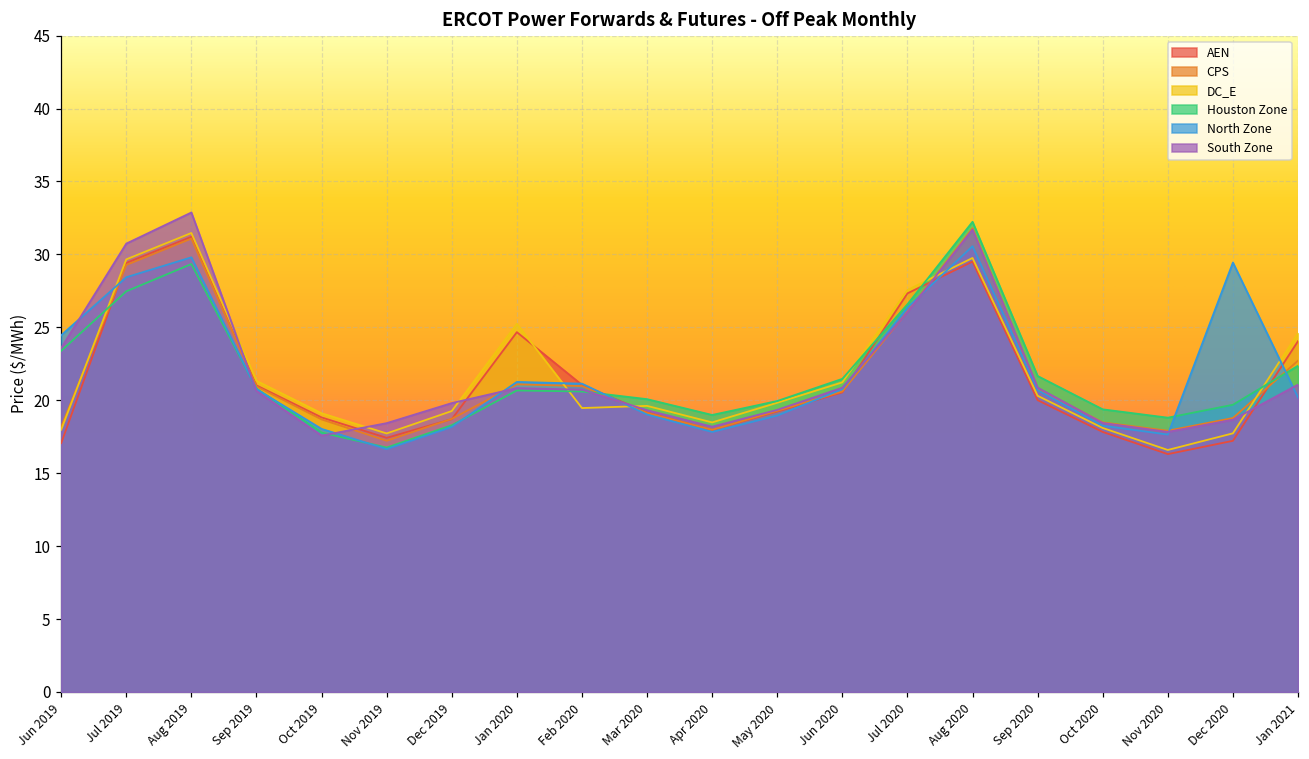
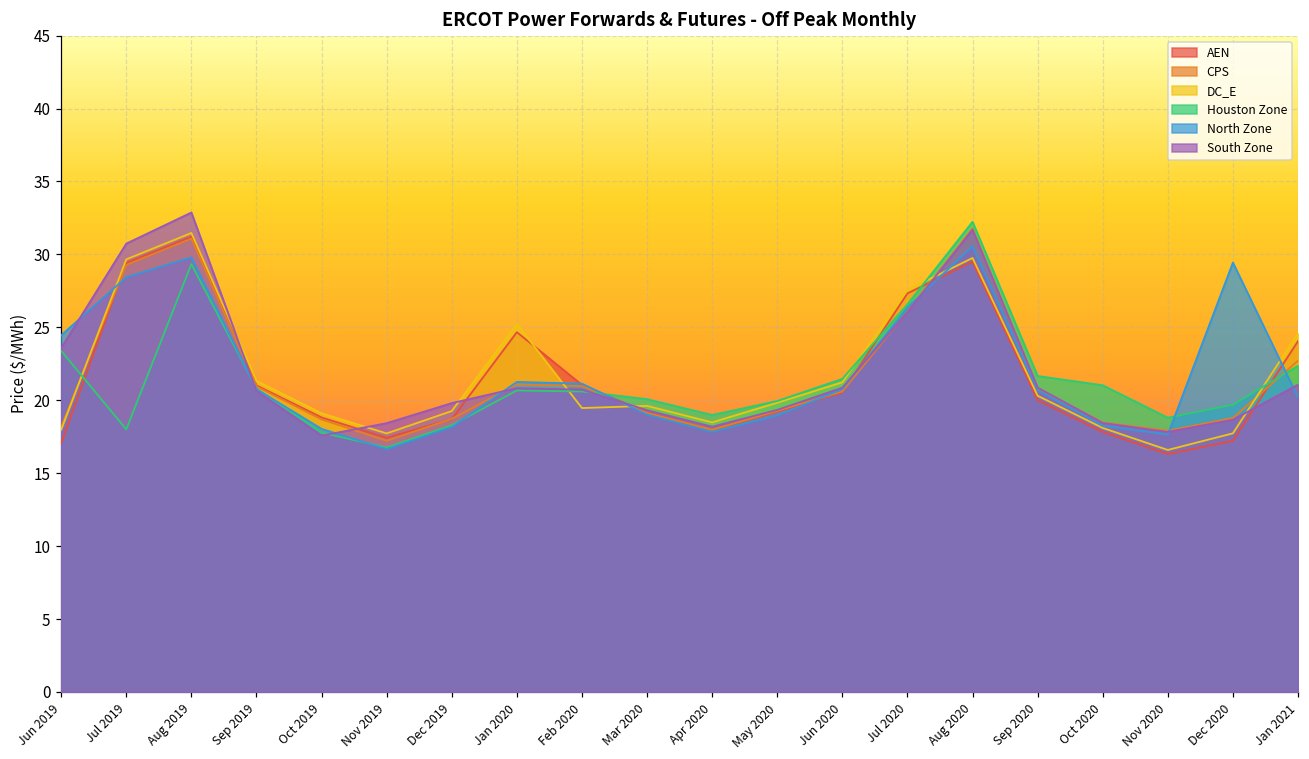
  {
    "DC_E": {
      "Jun 2019": 18.0,
      "Jul 2019": 29.7,
      "Aug 2019": 31.5,
      "Sep 2019": 21.3,
      "Oct 2019": 19.1,
      "Nov 2019": 17.7,
      "Dec 2019": 19.3,
      "Jan 2020": 25.2,
      "Feb 2020": 19.5,
      "Mar 2020": 19.6,
      "Apr 2020": 18.5,
      "Jun 2020": 21.2,
      "Jul 2020": 27.6,
      "Aug 2020": 29.8,
      "Sep 2020": 20.3,
      "Nov 2020": 16.6,
      "Dec 2020": 17.7,
      "Jan 2021": 24.6
    },
    "Houston Zone": {
      "Jun 2019": 23.4,
-     "Jul 2019": 27.5,
+     "Jul 2019": 18.0,
      "Aug 2019": 29.3,
      "Oct 2019": 17.8,
      "Mar 2020": 20.1,
      "Apr 2020": 19.0,
      "Jun 2020": 21.5,
      "Jul 2020": 26.6,
      "Aug 2020": 32.2,
      "Sep 2020": 21.7,
-     "Oct 2020": 19.4,
+     "Oct 2020": 21.0,
      "Nov 2020": 18.8,
      "Dec 2020": 19.7,
      "Jan 2021": 22.4
    },
    "North Zone": {
      "Jun 2019": 24.5,
      "Jul 2019": 28.4,
      "Aug 2019": 29.8,
      "Oct 2019": 18.0,
      "May 2020": 19.0,
      "Jul 2020": 26.4,
      "Aug 2020": 30.6,
      "Dec 2020": 29.4,
      "Jan 2021": 20.2
    },
    "South Zone": {
      "Jun 2019": 23.6,
      "Jul 2019": 30.7,
      "Aug 2019": 32.9,
      "Oct 2019": 17.6,
      "Nov 2019": 18.4,
      "Dec 2019": 19.8,
      "Apr 2020": 18.2,
      "Jan 2021": 21.1
    }
  }
